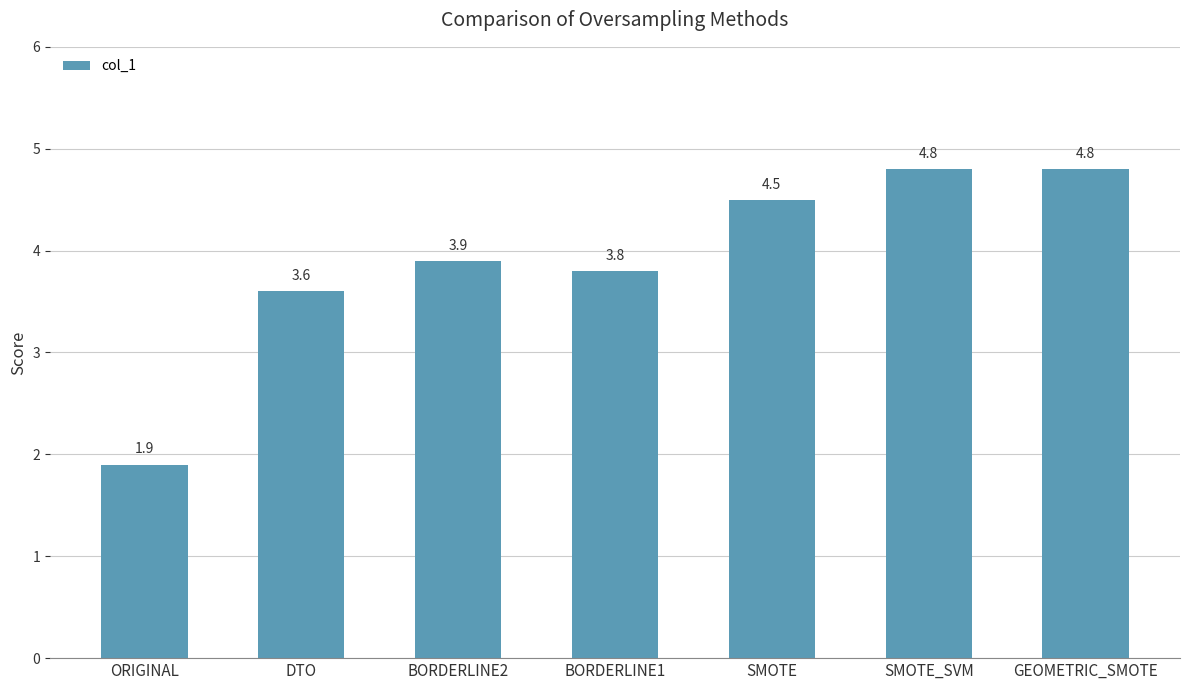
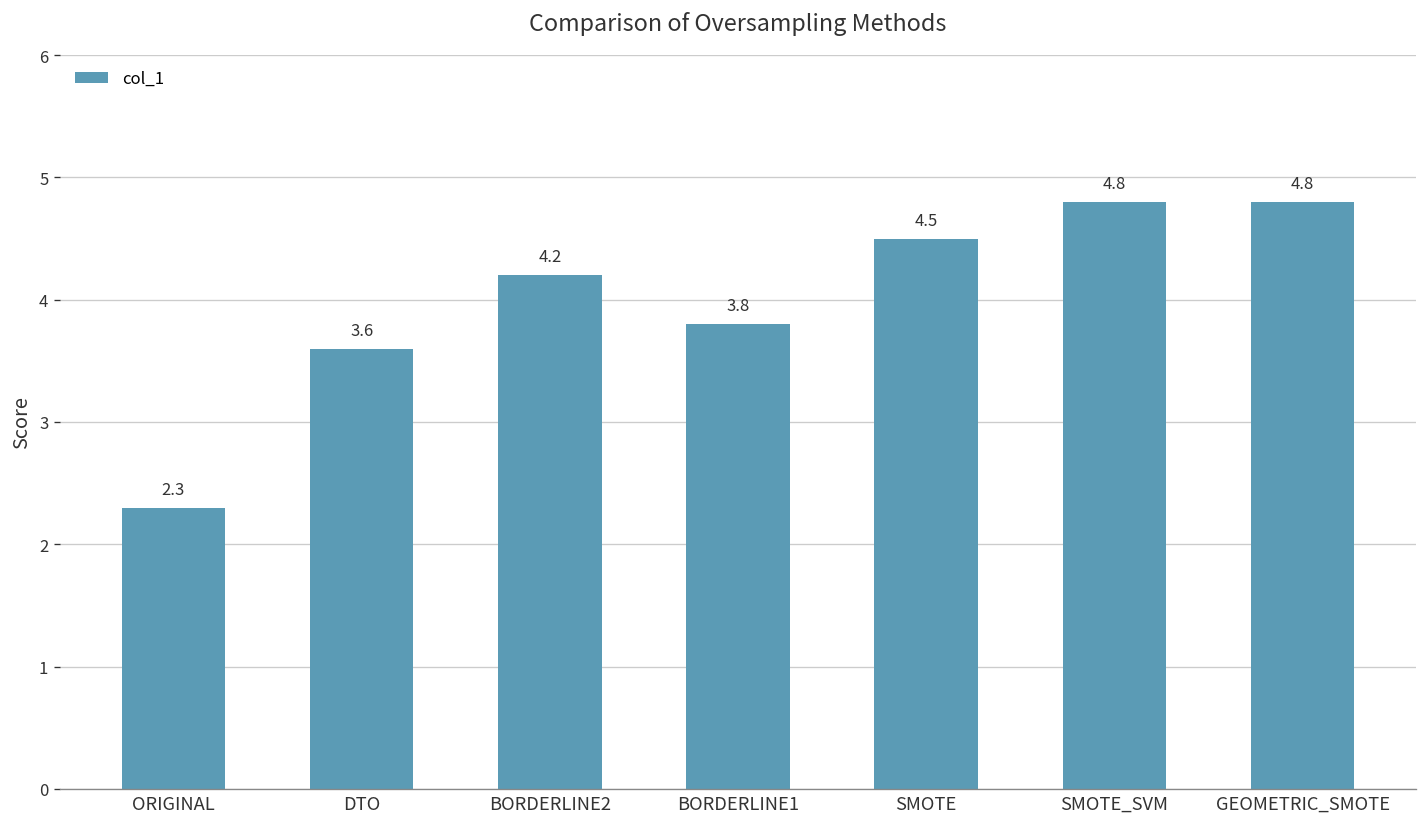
  {
-   "ORIGINAL": 1.9,
+   "ORIGINAL": 2.3,
    "DTO": 3.6,
-   "BORDERLINE2": 3.9,
+   "BORDERLINE2": 4.2,
    "BORDERLINE1": 3.8,
    "SMOTE": 4.5,
    "SMOTE_SVM": 4.8,
    "GEOMETRIC_SMOTE": 4.8
  }
